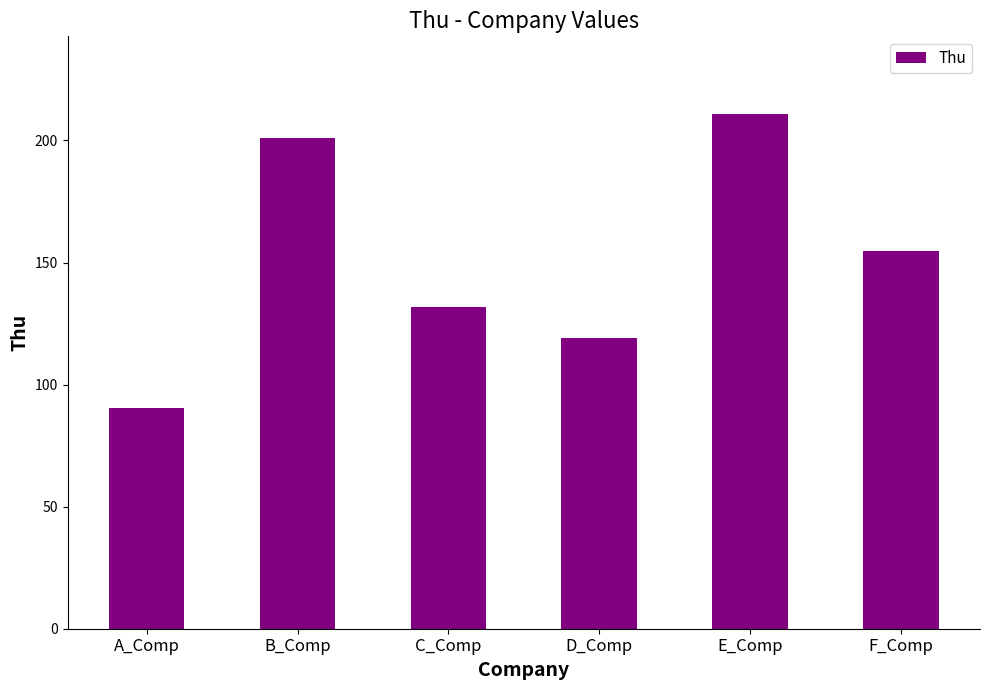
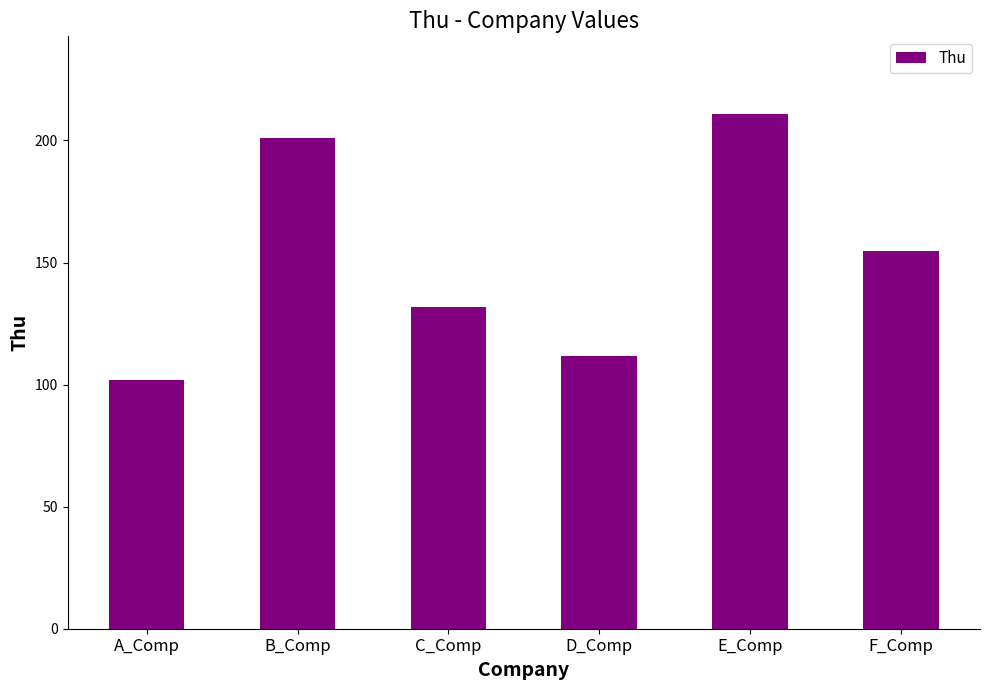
  {
-   "A_Comp": 91,
+   "A_Comp": 102,
    "B_Comp": 201,
    "C_Comp": 132,
-   "D_Comp": 119,
+   "D_Comp": 112,
    "E_Comp": 211,
    "F_Comp": 155
  }
